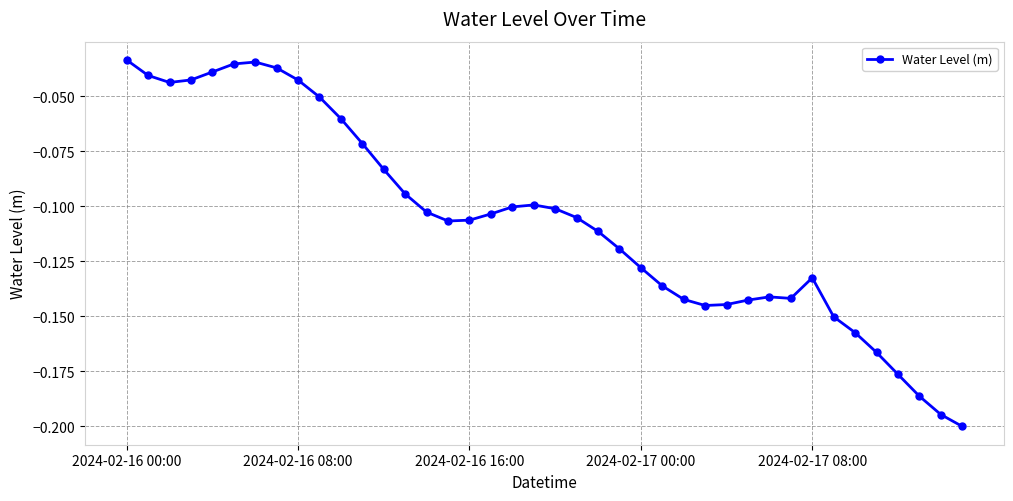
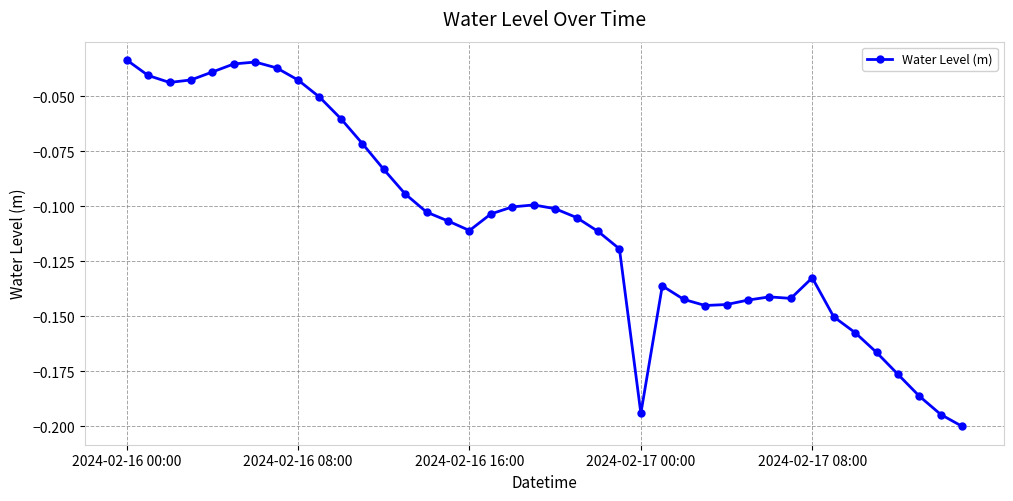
  {
    "2024-02-16 00:00": -0.033,
    "2024-02-16 08:00": -0.043,
-   "2024-02-16 16:00": -0.106,
-   "2024-02-17 00:00": -0.128,
+   "2024-02-16 16:00": -0.111,
+   "2024-02-17 00:00": -0.194,
    "2024-02-17 08:00": -0.133
  }
